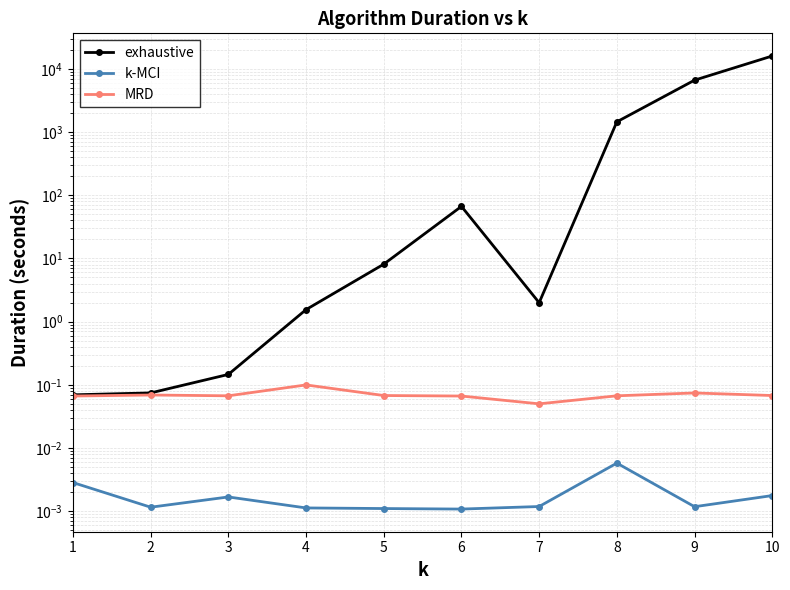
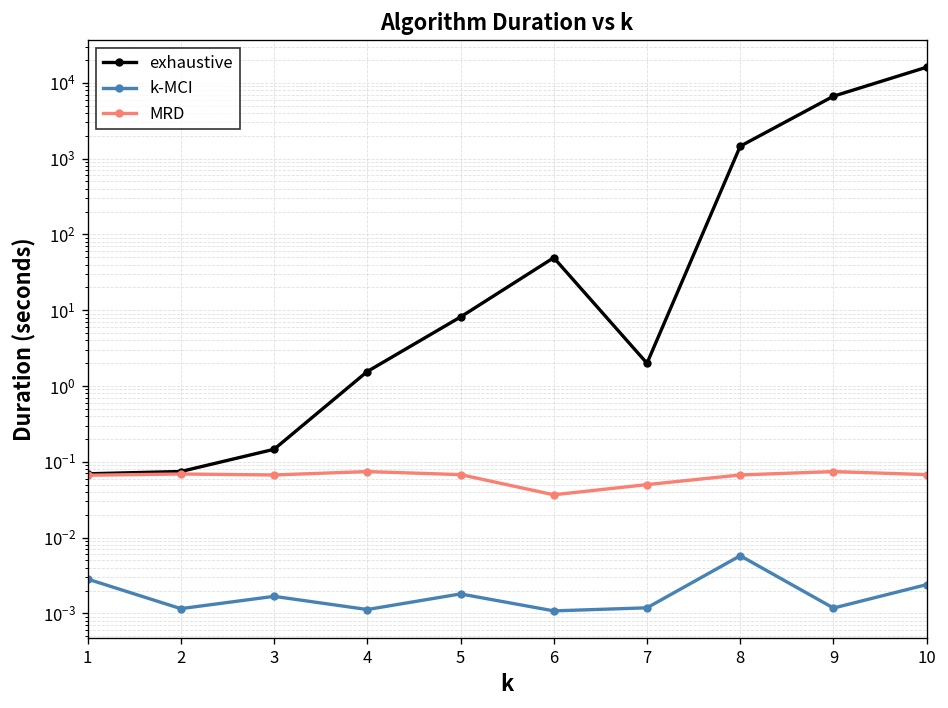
  {
    "exhaustive": {
      "3": 0.15,
      "4": 1.6,
      "5": 8,
-     "6": 70,
+     "6": 50,
      "7": 2,
      "8": 1500,
      "9": 7000,
      "10": 16000
    },
    "k-MCI": {
      "1": 0.003,
      "2": 0.0012,
      "3": 0.0017,
      "4": 0.0011,
-     "5": 0.0011,
+     "5": 0.0018,
      "6": 0.0011,
      "7": 0.0012,
      "8": 0.006,
      "9": 0.0012,
-     "10": 0.0018
+     "10": 0.0024
    },
    "MRD": {
      "3": 0.07,
-     "4": 0.10,
+     "4": 0.07,
      "5": 0.07,
-     "6": 0.07,
+     "6": 0.04,
      "7": 0.05,
      "8": 0.07,
      "9": 0.07,
      "10": 0.07
    }
  }
